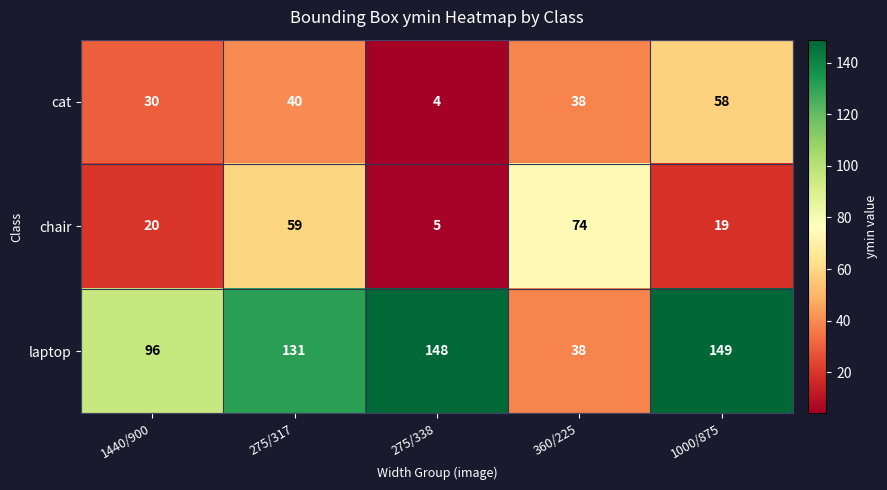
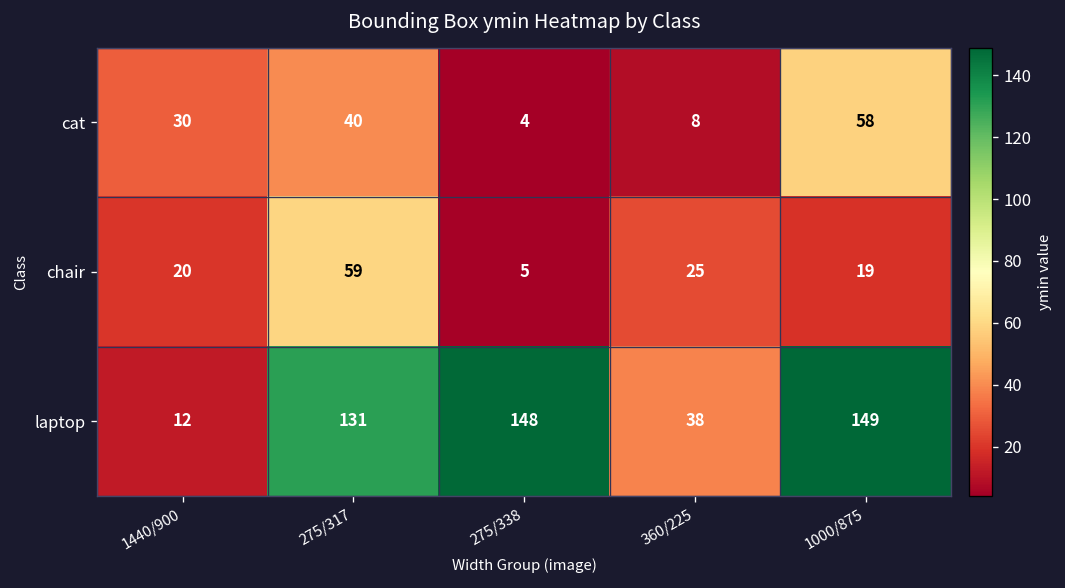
  {
    "cat": {
      "1440/900": 30,
      "275/317": 40,
      "275/338": 4,
-     "360/225": 38,
+     "360/225": 8,
      "1000/875": 58
    },
    "chair": {
      "1440/900": 20,
      "275/317": 59,
      "275/338": 5,
-     "360/225": 74,
+     "360/225": 25,
      "1000/875": 19
    },
    "laptop": {
-     "1440/900": 96,
+     "1440/900": 12,
      "275/317": 131,
      "275/338": 148,
      "360/225": 38,
      "1000/875": 149
    }
  }
